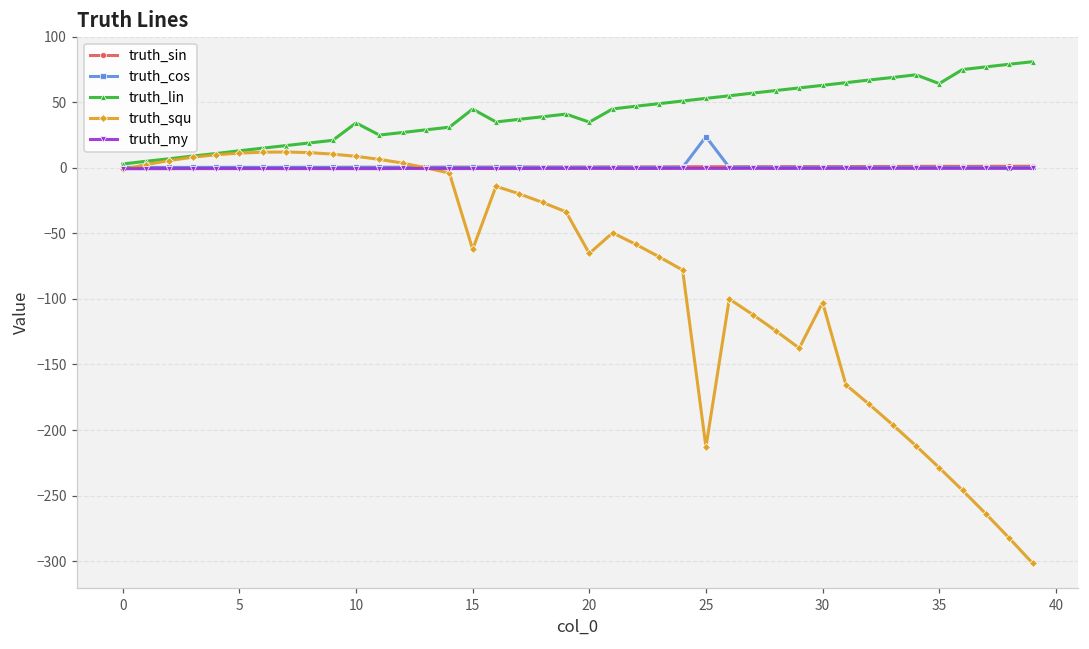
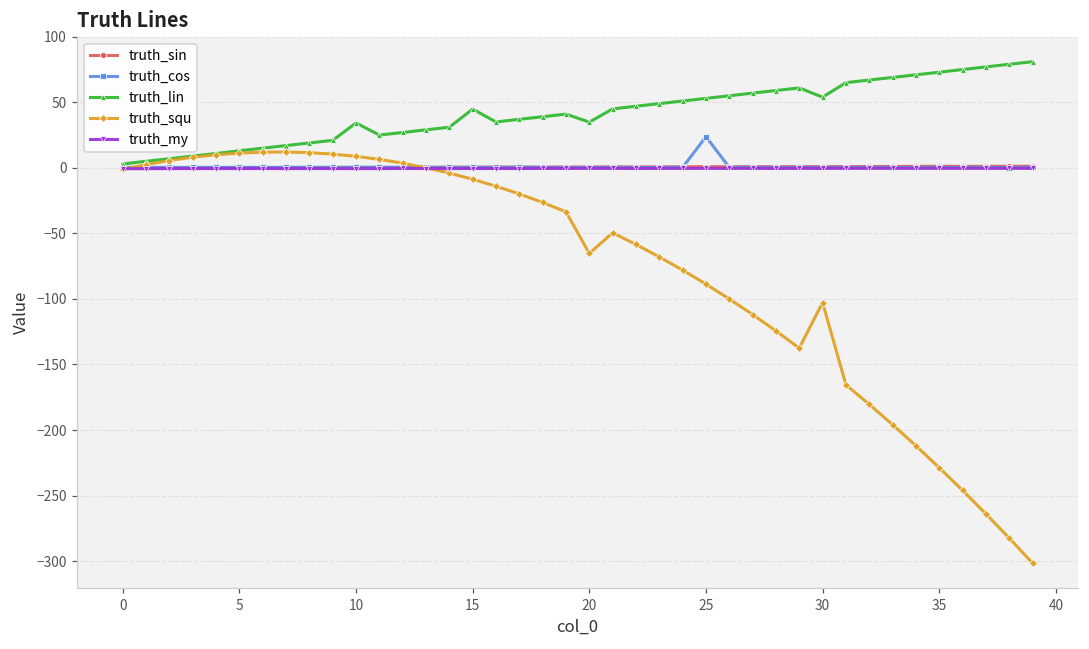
  {
    "truth_cos": {
      "25": 24
    },
    "truth_lin": {
      "0": 3,
      "10": 34,
      "15": 45,
      "20": 35,
      "25": 53,
-     "30": 63,
-     "35": 64
+     "30": 54,
+     "35": 73
    },
    "truth_squ": {
      "10": 9,
-     "15": -62,
+     "15": -9,
      "20": -65,
-     "25": -213,
+     "25": -89,
      "30": -103,
      "35": -229
    }
  }
